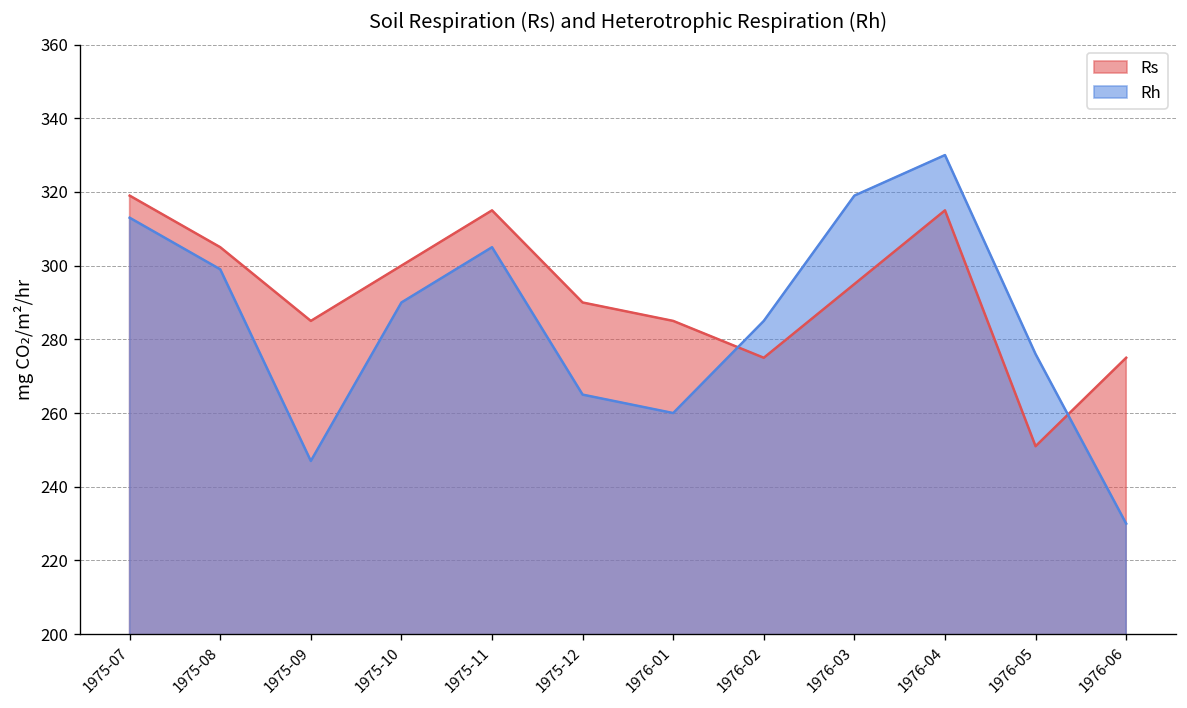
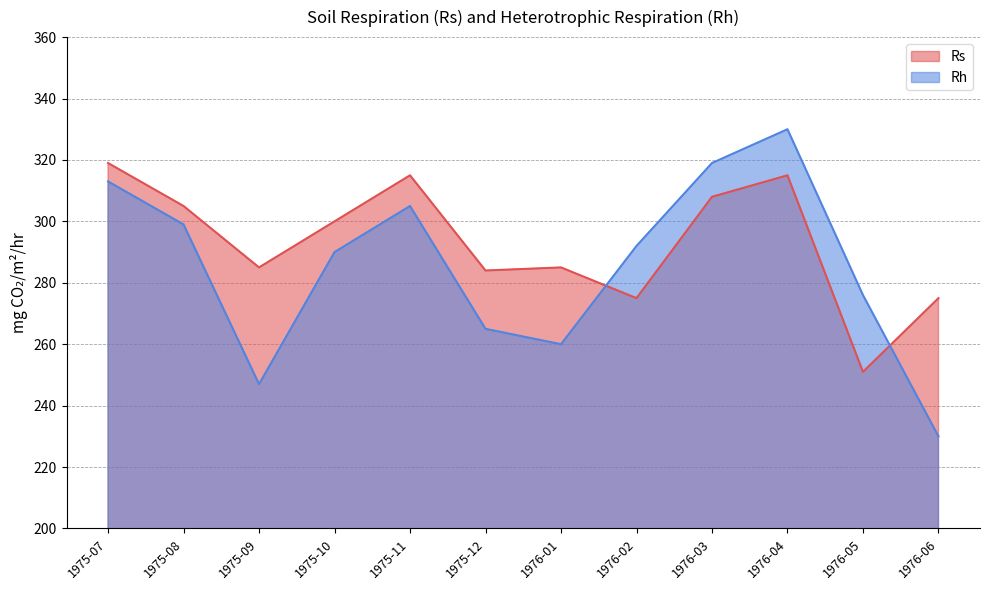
  {
    "Rs": {
      "1975-07": 319,
      "1975-08": 305,
      "1975-09": 285,
      "1975-10": 300,
      "1975-11": 315,
-     "1975-12": 290,
+     "1975-12": 284,
      "1976-01": 285,
      "1976-02": 275,
-     "1976-03": 295,
+     "1976-03": 308,
      "1976-04": 315,
      "1976-05": 251,
      "1976-06": 275
    },
    "Rh": {
      "1975-07": 313,
      "1975-08": 299,
      "1975-09": 247,
      "1975-10": 290,
      "1975-11": 305,
      "1975-12": 265,
      "1976-01": 260,
-     "1976-02": 285,
+     "1976-02": 292,
      "1976-03": 319,
      "1976-04": 330,
      "1976-05": 276,
      "1976-06": 230
    }
  }
